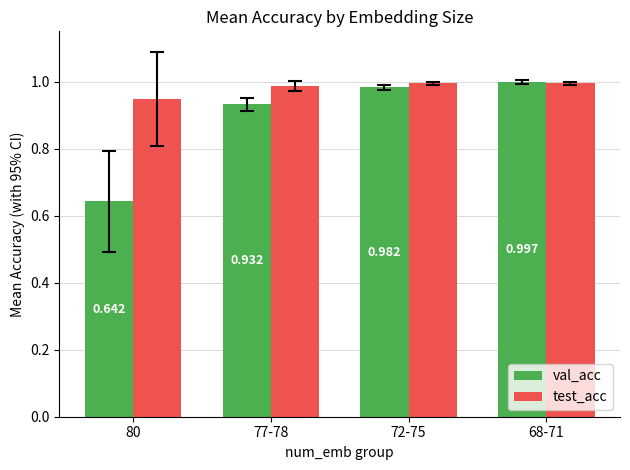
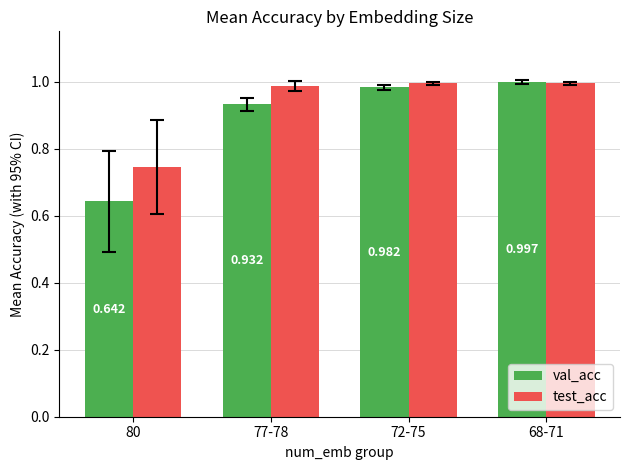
  {
    "val_acc": {
      "80": 0.642,
      "77-78": 0.932,
      "72-75": 0.982,
      "68-71": 0.997
    },
    "test_acc": {
-     "80": 0.95,
+     "80": 0.74,
      "77-78": 0.99,
      "72-75": 0.99,
      "68-71": 0.99
    }
  }
